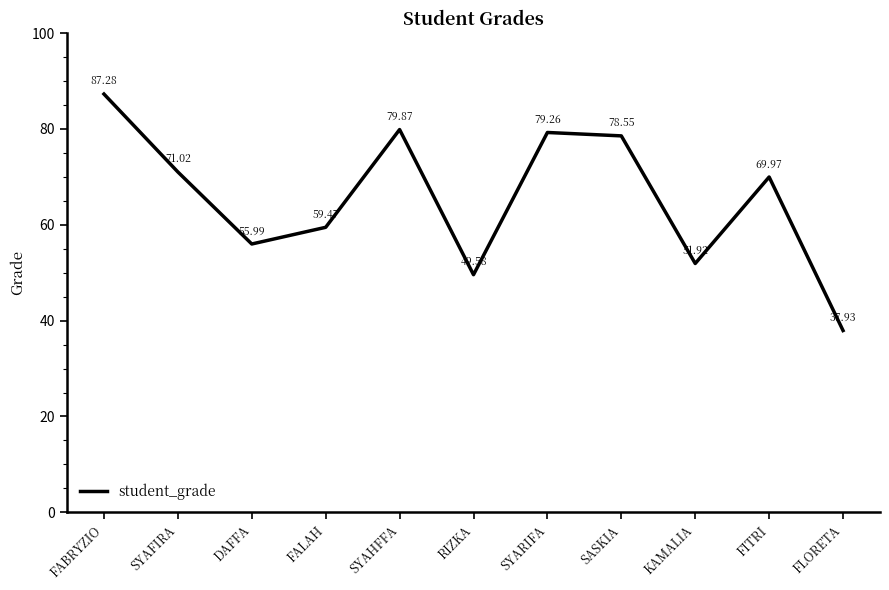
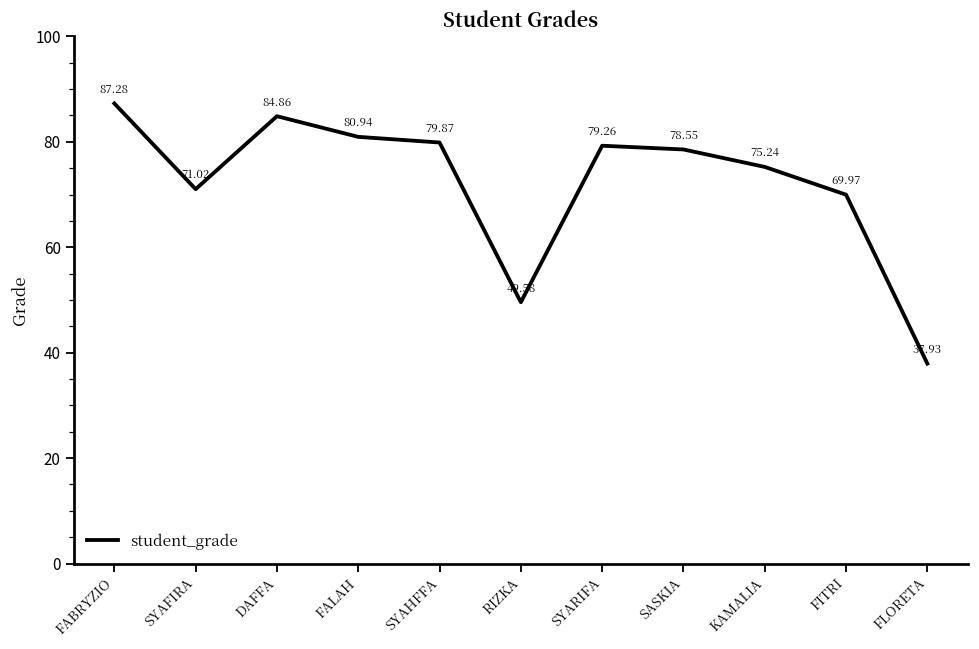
  {
    "FABRYZIO": 87.28,
    "SYAFIRA": 71.02,
-   "DAFFA": 55.99,
-   "FALAH": 59.47,
+   "DAFFA": 84.86,
+   "FALAH": 80.94,
    "SYAHFFA": 79.87,
    "RIZKA": 49.58,
    "SYARIFA": 79.26,
    "SASKIA": 78.55,
-   "KAMALIA": 51.92,
+   "KAMALIA": 75.24,
    "FITRI": 69.97,
    "FLORETA": 37.93
  }
